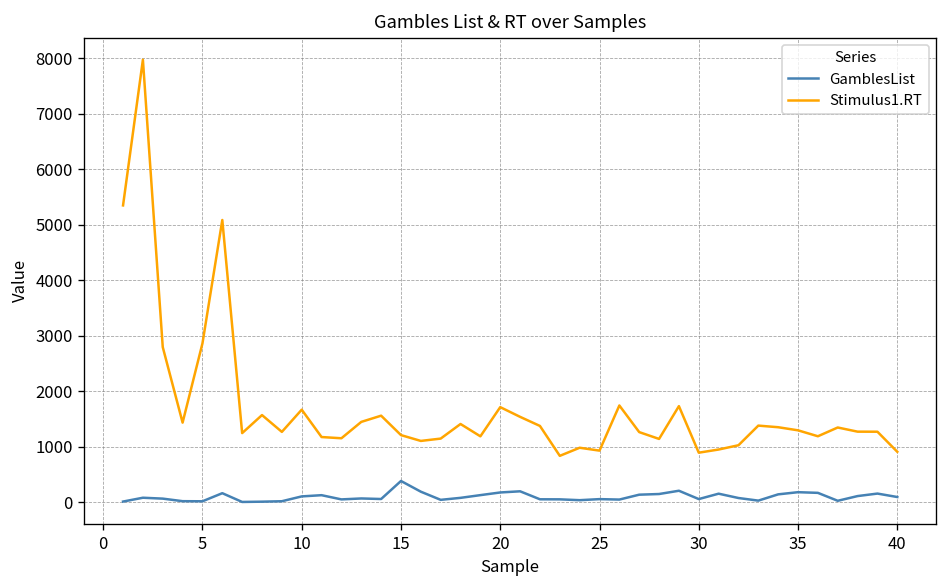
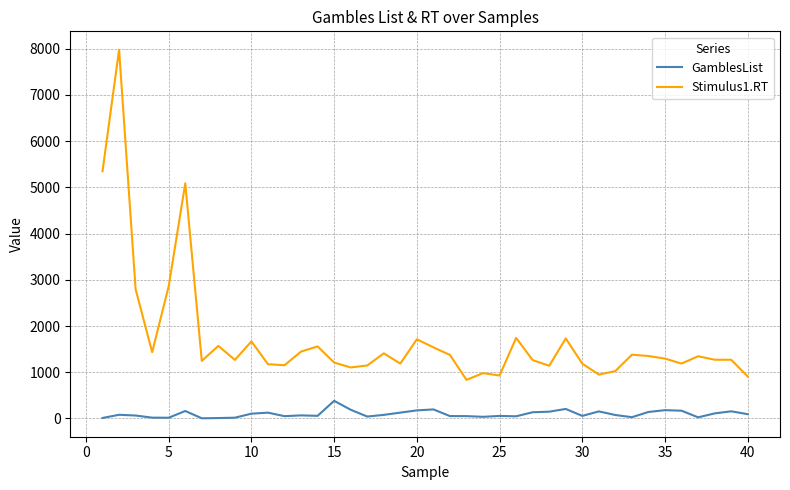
  {
    "GamblesList": {
      "5": 0,
      "10": 100,
      "15": 400,
      "20": 200,
      "25": 100,
      "30": 100,
      "35": 200,
      "40": 100
    },
    "Stimulus1.RT": {
      "5": 2900,
      "10": 1700,
      "15": 1200,
      "20": 1700,
      "25": 900,
-     "30": 900,
+     "30": 1200,
      "35": 1300,
      "40": 900
    }
  }
